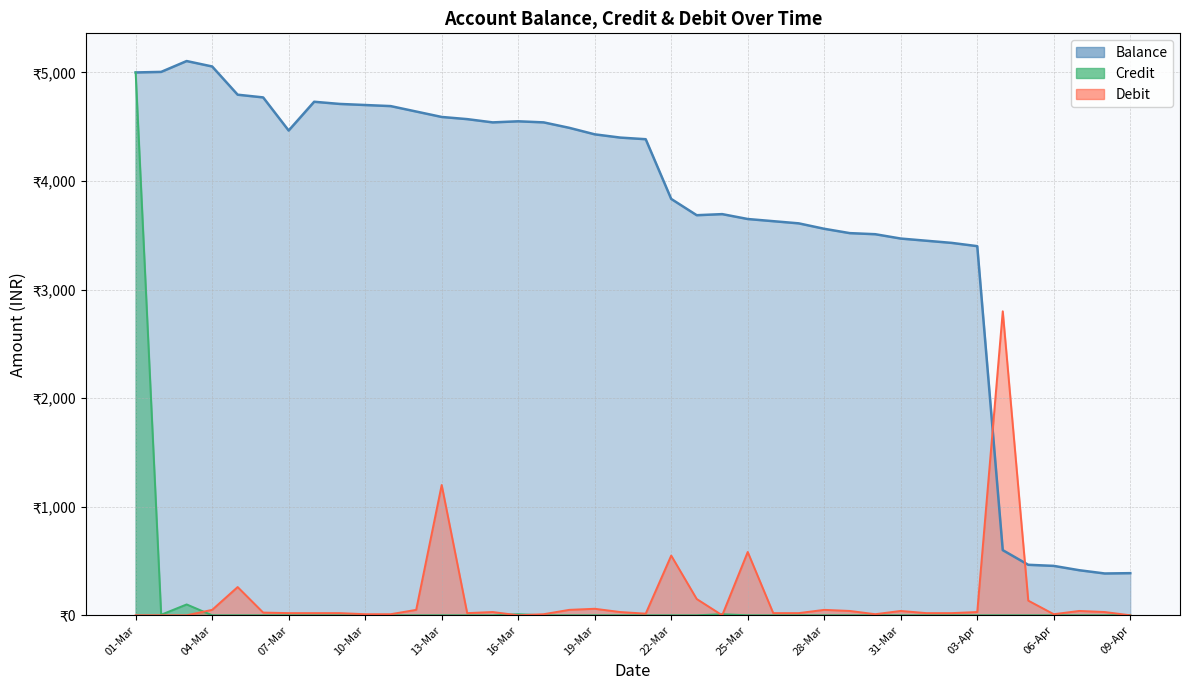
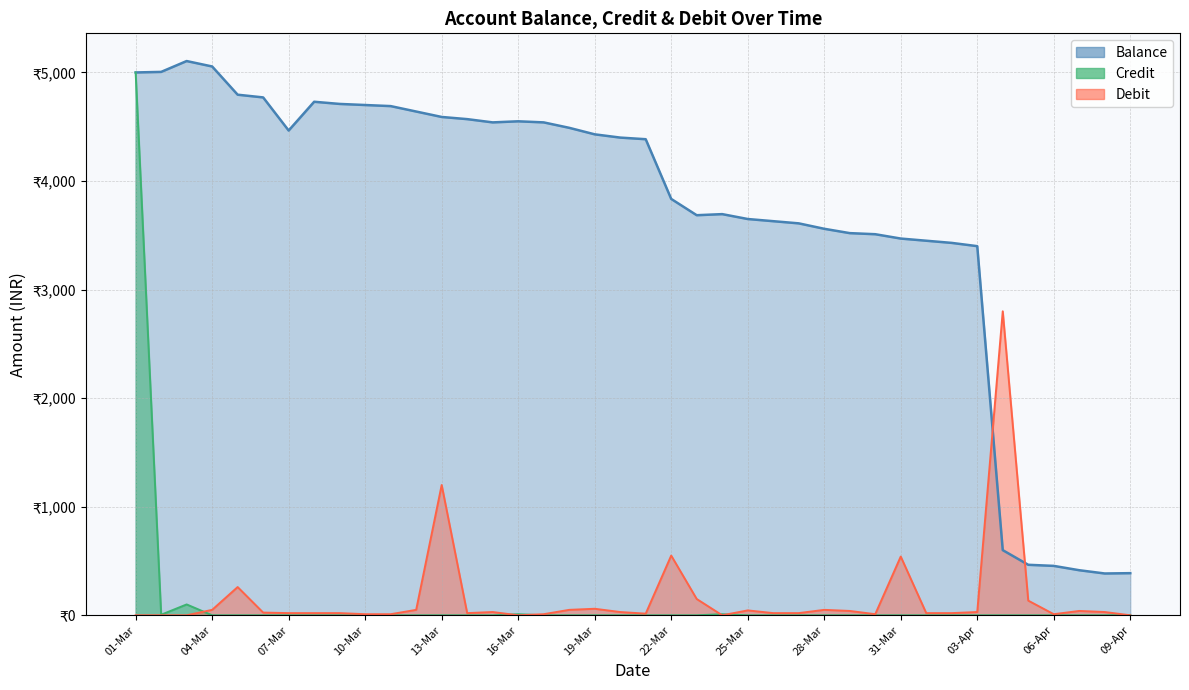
  {
    "Balance": {
      "04-Mar": "₹5,060",
      "07-Mar": "₹4,470",
      "10-Mar": "₹4,700",
      "13-Mar": "₹4,590",
      "16-Mar": "₹4,550",
      "19-Mar": "₹4,430",
      "22-Mar": "₹3,840",
      "25-Mar": "₹3,650",
      "28-Mar": "₹3,560",
      "31-Mar": "₹3,470",
      "03-Apr": "₹3,400",
      "06-Apr": "₹460",
      "09-Apr": "₹390"
    },
    "Credit": {
      "04-Mar": "₹0",
      "13-Mar": "₹0",
      "19-Mar": "₹0",
      "22-Mar": "₹0",
      "25-Mar": "₹0",
      "28-Mar": "₹0",
      "31-Mar": "₹0",
      "03-Apr": "₹0"
    },
    "Debit": {
      "01-Mar": "₹0",
      "04-Mar": "₹50",
      "13-Mar": "₹1,200",
      "19-Mar": "₹60",
      "22-Mar": "₹550",
-     "25-Mar": "₹580",
+     "25-Mar": "₹50",
      "28-Mar": "₹50",
-     "31-Mar": "₹40",
+     "31-Mar": "₹540",
      "03-Apr": "₹30"
    }
  }
